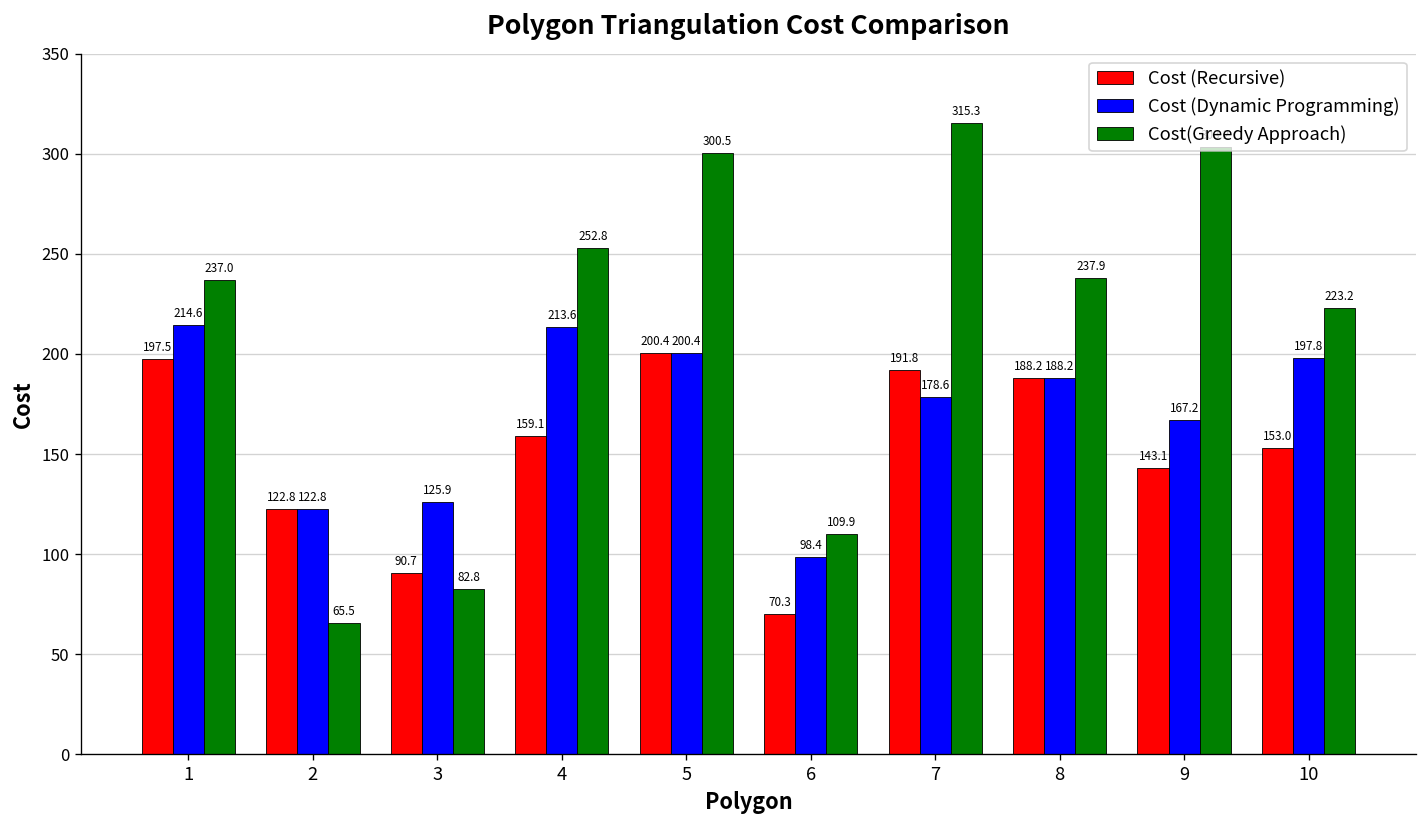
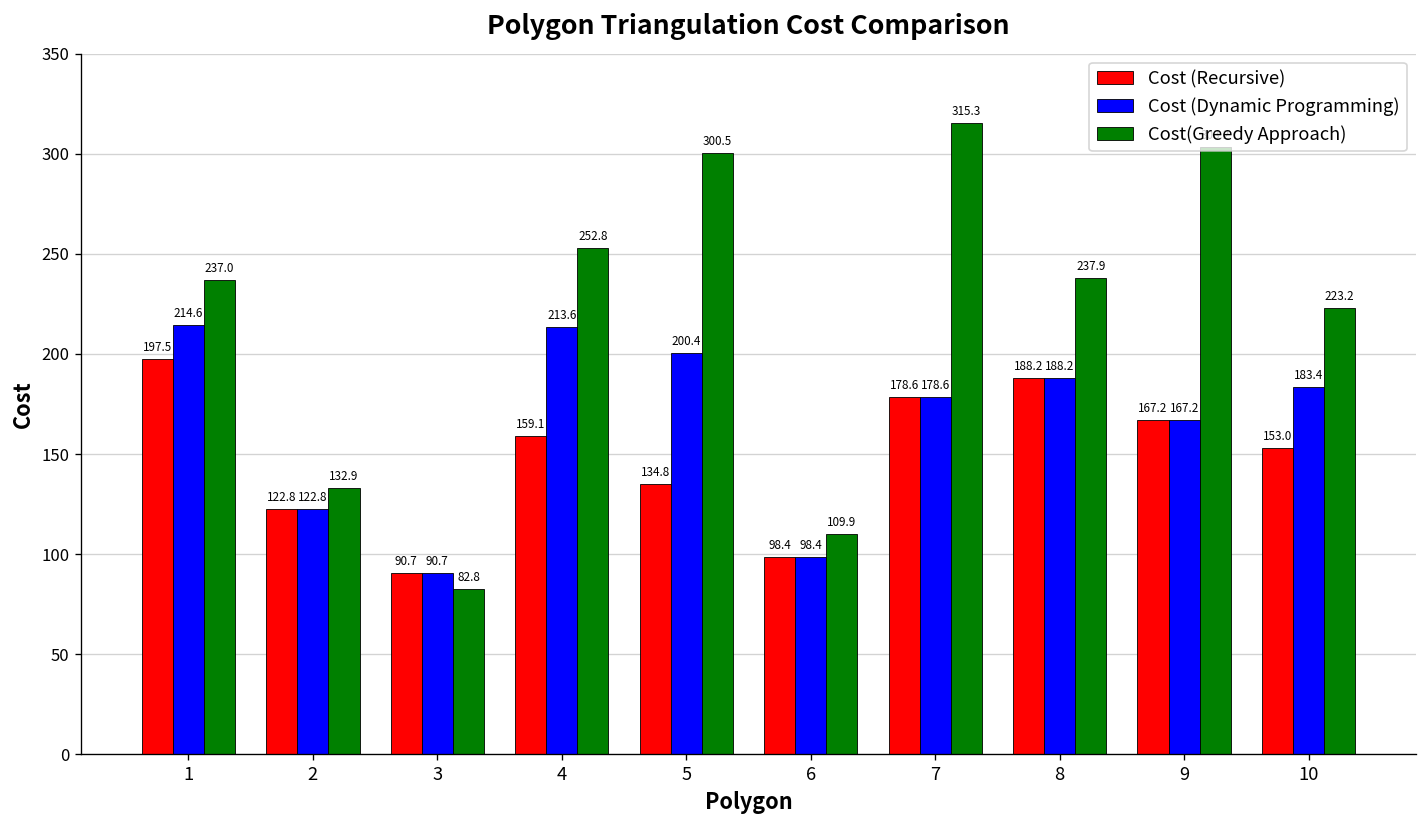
  {
    "Cost (Recursive)": {
      "1": 197.5,
      "2": 122.8,
      "3": 90.7,
      "4": 159.1,
-     "5": 200.4,
-     "6": 70.3,
-     "7": 191.8,
+     "5": 134.8,
+     "6": 98.4,
+     "7": 178.6,
      "8": 188.2,
-     "9": 143.1,
+     "9": 167.2,
      "10": 153.0
    },
    "Cost (Dynamic Programming)": {
      "1": 214.6,
      "2": 122.8,
-     "3": 125.9,
+     "3": 90.7,
      "4": 213.6,
      "5": 200.4,
      "6": 98.4,
      "7": 178.6,
      "8": 188.2,
      "9": 167.2,
-     "10": 197.8
+     "10": 183.4
    },
    "Cost(Greedy Approach)": {
      "1": 237.0,
-     "2": 65.5,
+     "2": 132.9,
      "3": 82.8,
      "4": 252.8,
      "5": 300.5,
      "6": 109.9,
      "7": 315.3,
      "8": 237.9,
      "10": 223.2
    }
  }
